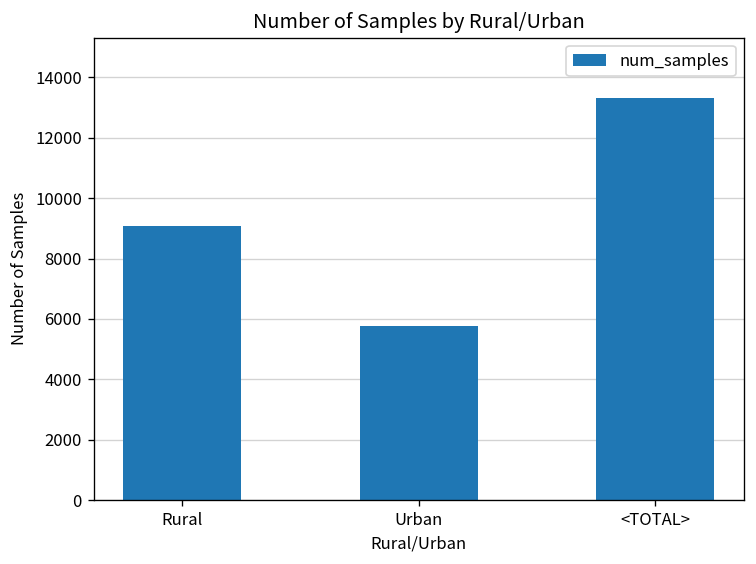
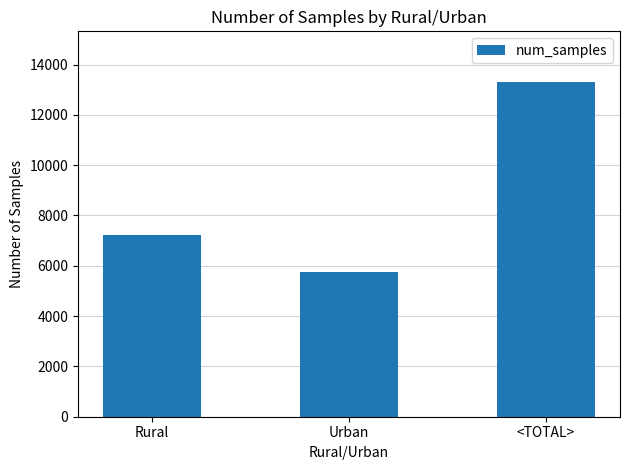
  {
-   "Rural": 9100,
+   "Rural": 7200,
    "Urban": 5800,
    "<TOTAL>": 13300
  }
